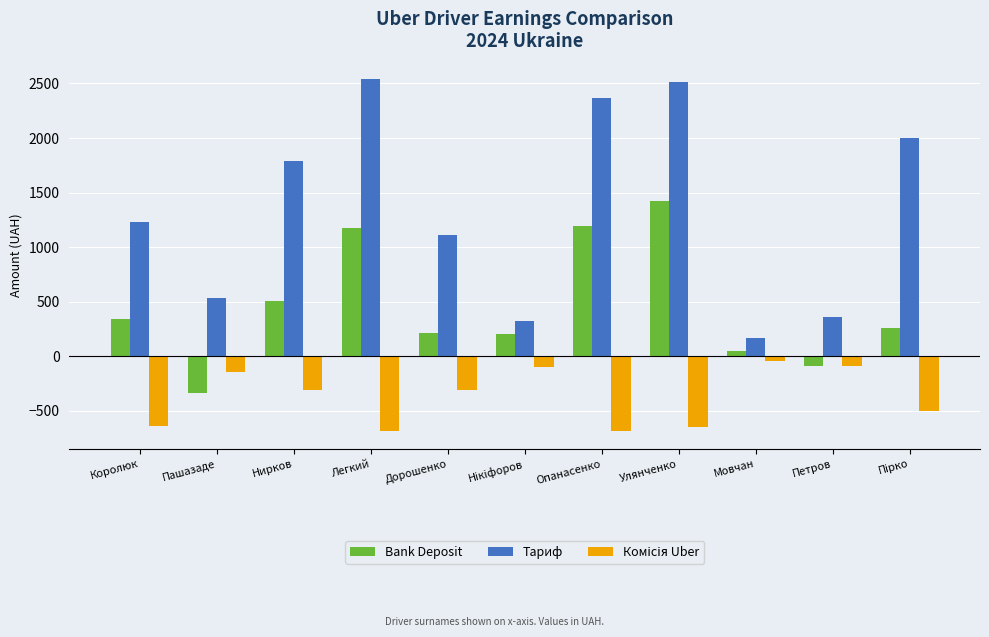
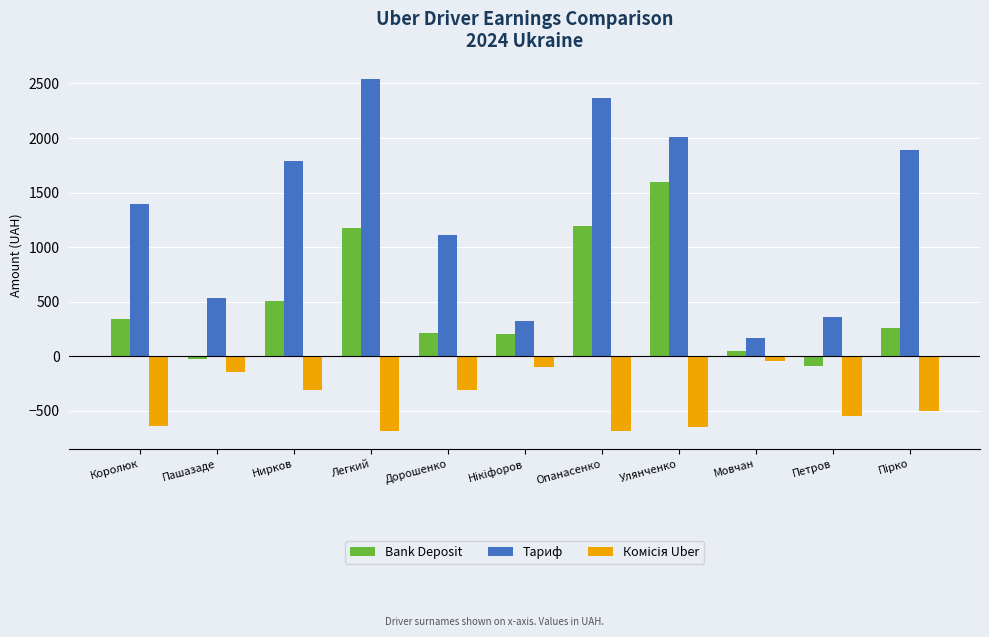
  {
    "Bank Deposit": {
      "Королюк": 340,
-     "Пашазаде": -340,
+     "Пашазаде": -30,
      "Нирков": 510,
      "Легкий": 1170,
      "Дорошенко": 210,
      "Нікіфоров": 210,
      "Опанасенко": 1190,
-     "Улянченко": 1430,
+     "Улянченко": 1600,
      "Мовчан": 50,
      "Петров": -90,
      "Пірко": 260
    },
    "Тариф": {
-     "Королюк": 1230,
+     "Королюк": 1390,
      "Пашазаде": 540,
      "Нирков": 1790,
      "Легкий": 2550,
      "Дорошенко": 1110,
      "Нікіфоров": 330,
      "Опанасенко": 2370,
-     "Улянченко": 2510,
+     "Улянченко": 2010,
      "Мовчан": 170,
      "Петров": 360,
-     "Пірко": 2000
+     "Пірко": 1890
    },
    "Комісія Uber": {
      "Королюк": -640,
      "Пашазаде": -140,
      "Нирков": -310,
      "Легкий": -680,
      "Дорошенко": -310,
      "Нікіфоров": -90,
      "Опанасенко": -690,
      "Улянченко": -650,
      "Мовчан": -40,
-     "Петров": -90,
+     "Петров": -550,
      "Пірко": -500
    }
  }
